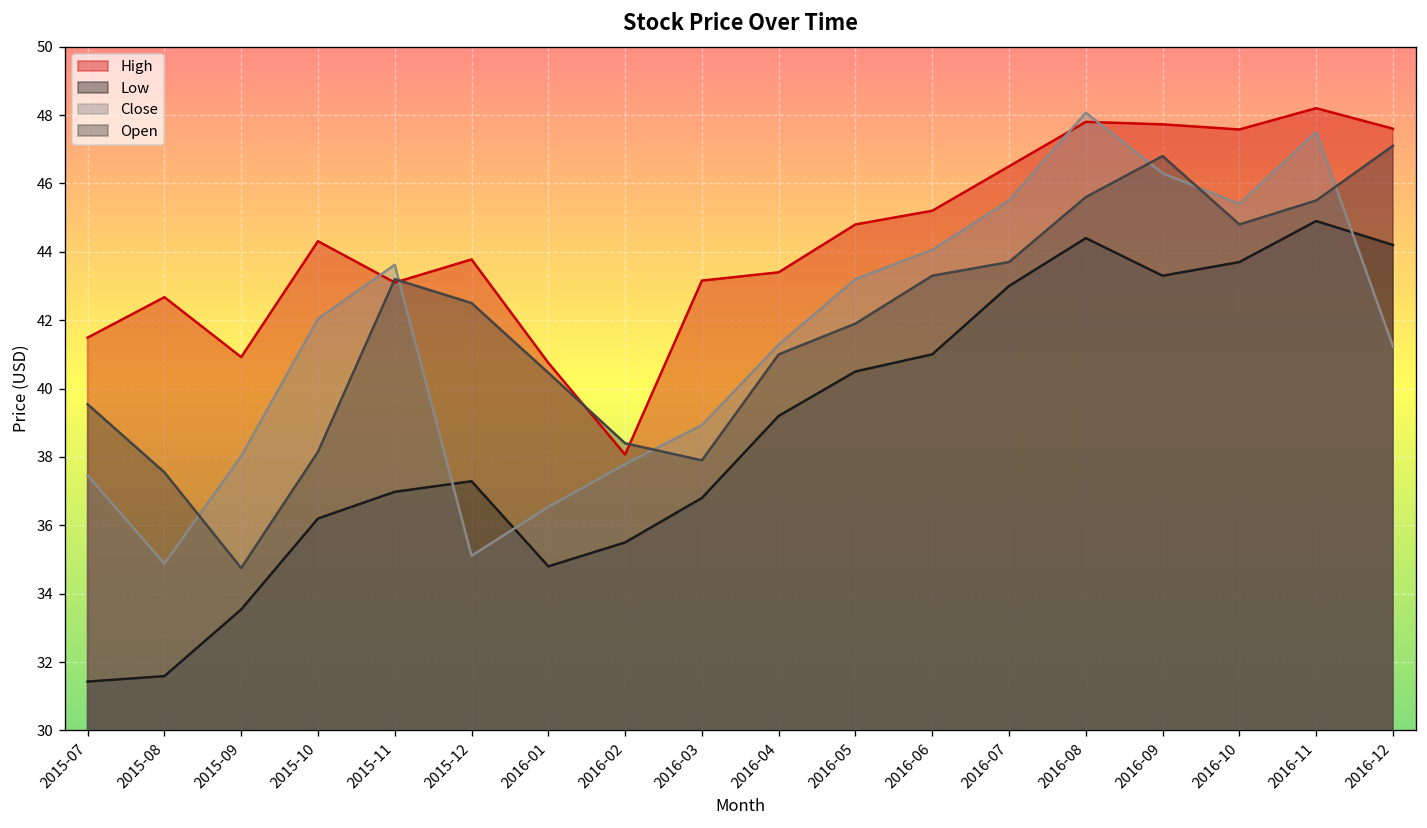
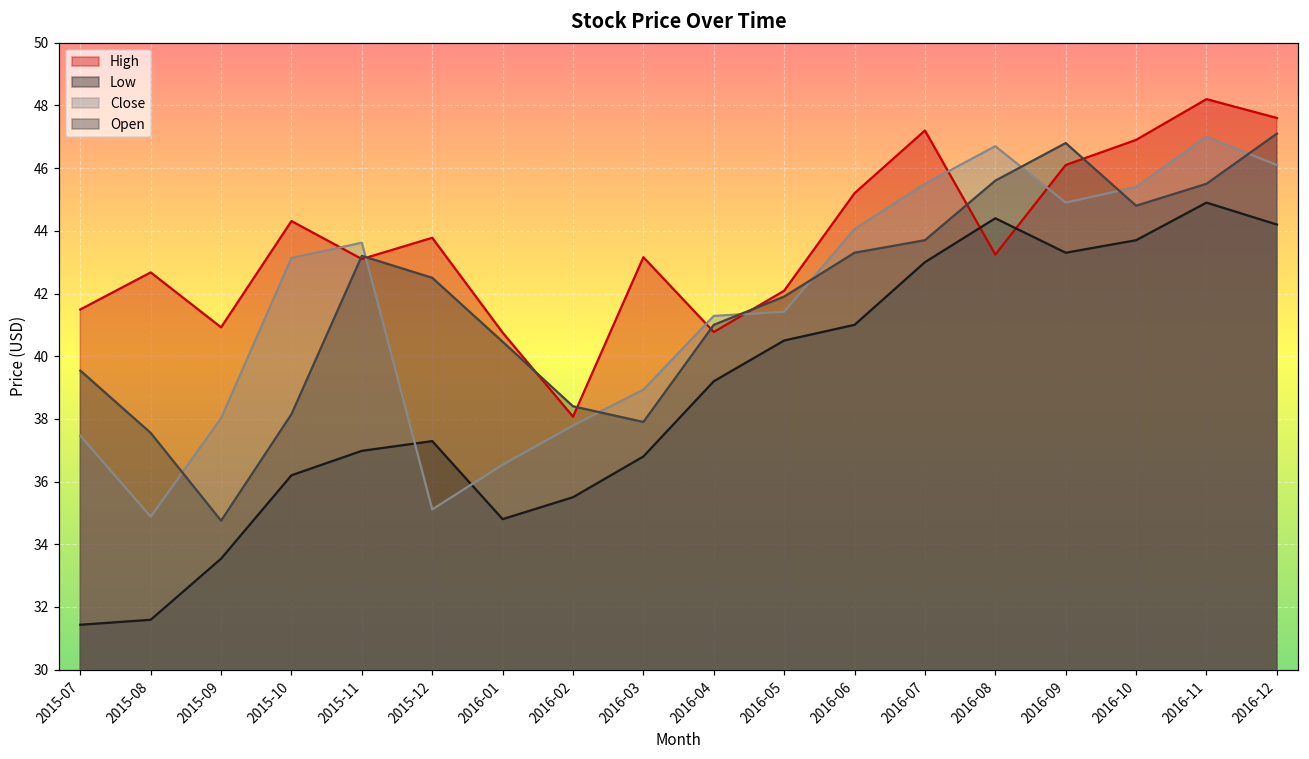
  {
    "High": {
      "2015-07": 41.5,
      "2015-08": 42.7,
      "2015-09": 40.9,
      "2015-10": 44.3,
      "2015-11": 43.1,
      "2015-12": 43.8,
      "2016-01": 40.8,
      "2016-02": 38.1,
      "2016-03": 43.2,
-     "2016-04": 43.4,
-     "2016-05": 44.8,
+     "2016-04": 40.8,
+     "2016-05": 42.1,
      "2016-06": 45.2,
-     "2016-07": 46.5,
-     "2016-08": 47.8,
-     "2016-09": 47.7,
-     "2016-10": 47.6,
+     "2016-07": 47.2,
+     "2016-08": 43.2,
+     "2016-09": 46.1,
+     "2016-10": 46.9,
      "2016-11": 48.2,
      "2016-12": 47.6
    },
    "Close": {
      "2015-07": 37.5,
      "2015-08": 34.9,
      "2015-09": 38.0,
-     "2015-10": 42.0,
+     "2015-10": 43.1,
      "2015-11": 43.6,
      "2015-12": 35.1,
      "2016-01": 36.5,
      "2016-02": 37.8,
      "2016-03": 38.9,
      "2016-04": 41.3,
-     "2016-05": 43.2,
+     "2016-05": 41.4,
      "2016-06": 44.1,
      "2016-07": 45.5,
-     "2016-08": 48.1,
-     "2016-09": 46.3,
+     "2016-08": 46.7,
+     "2016-09": 44.9,
      "2016-10": 45.4,
-     "2016-11": 47.5,
-     "2016-12": 41.2
+     "2016-11": 47.0,
+     "2016-12": 46.1
    }
  }
